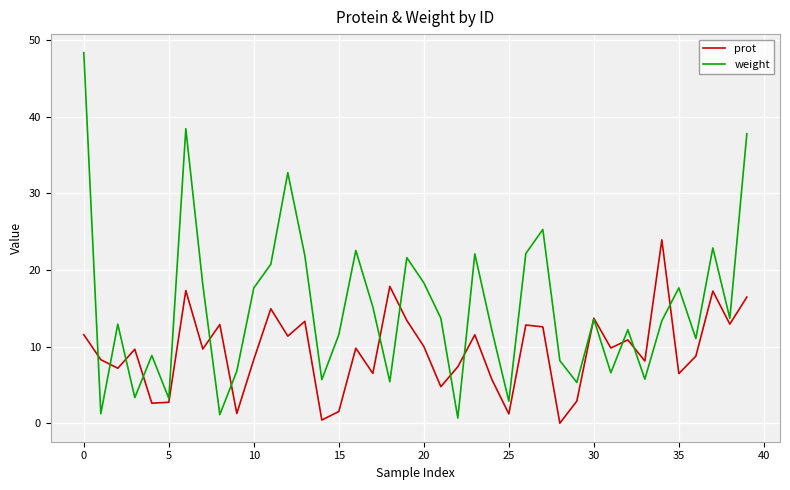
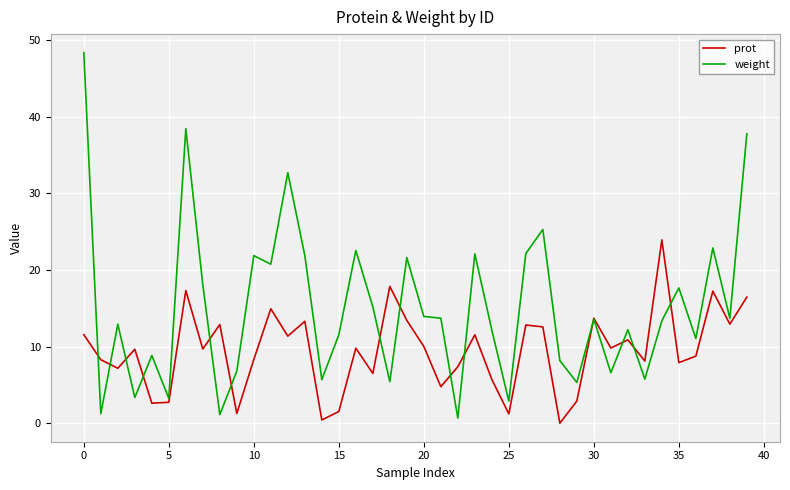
  {
    "prot": {
      "0": 12,
      "5": 3,
      "10": 8,
      "15": 2,
      "20": 10,
      "25": 1,
-     "35": 6
+     "35": 8
    },
    "weight": {
      "0": 48,
      "5": 3,
-     "10": 18,
+     "10": 22,
      "15": 12,
-     "20": 18,
+     "20": 14,
      "25": 3,
      "35": 18
    }
  }
